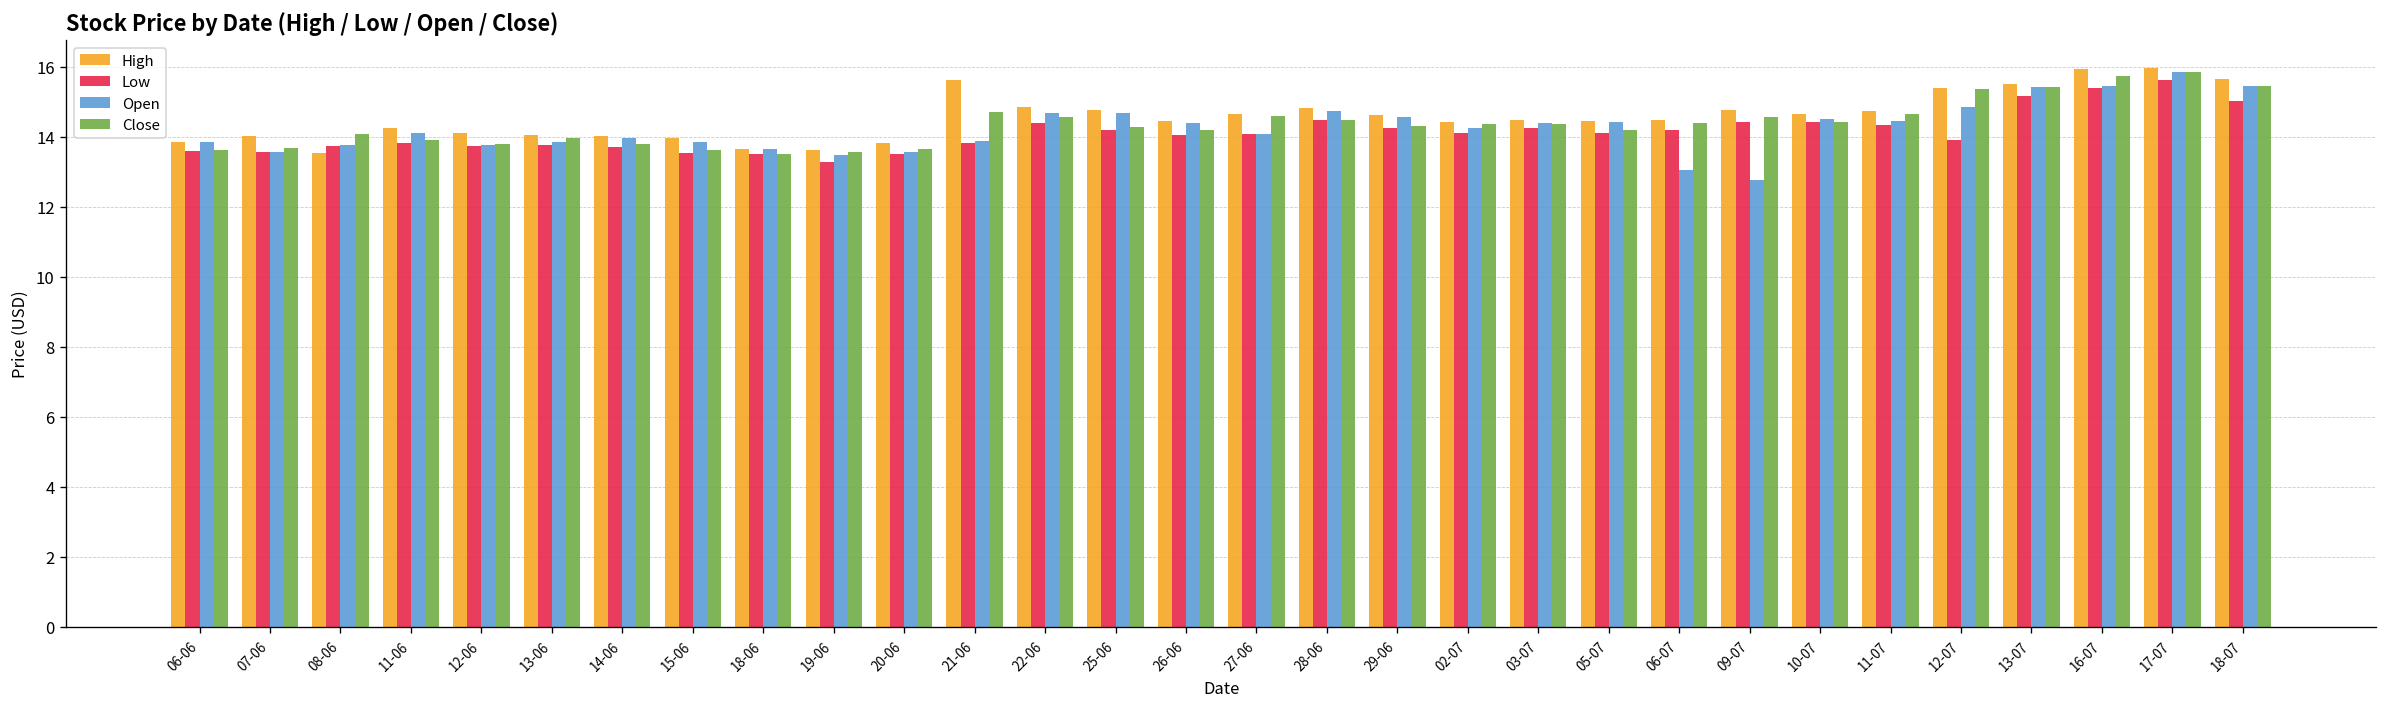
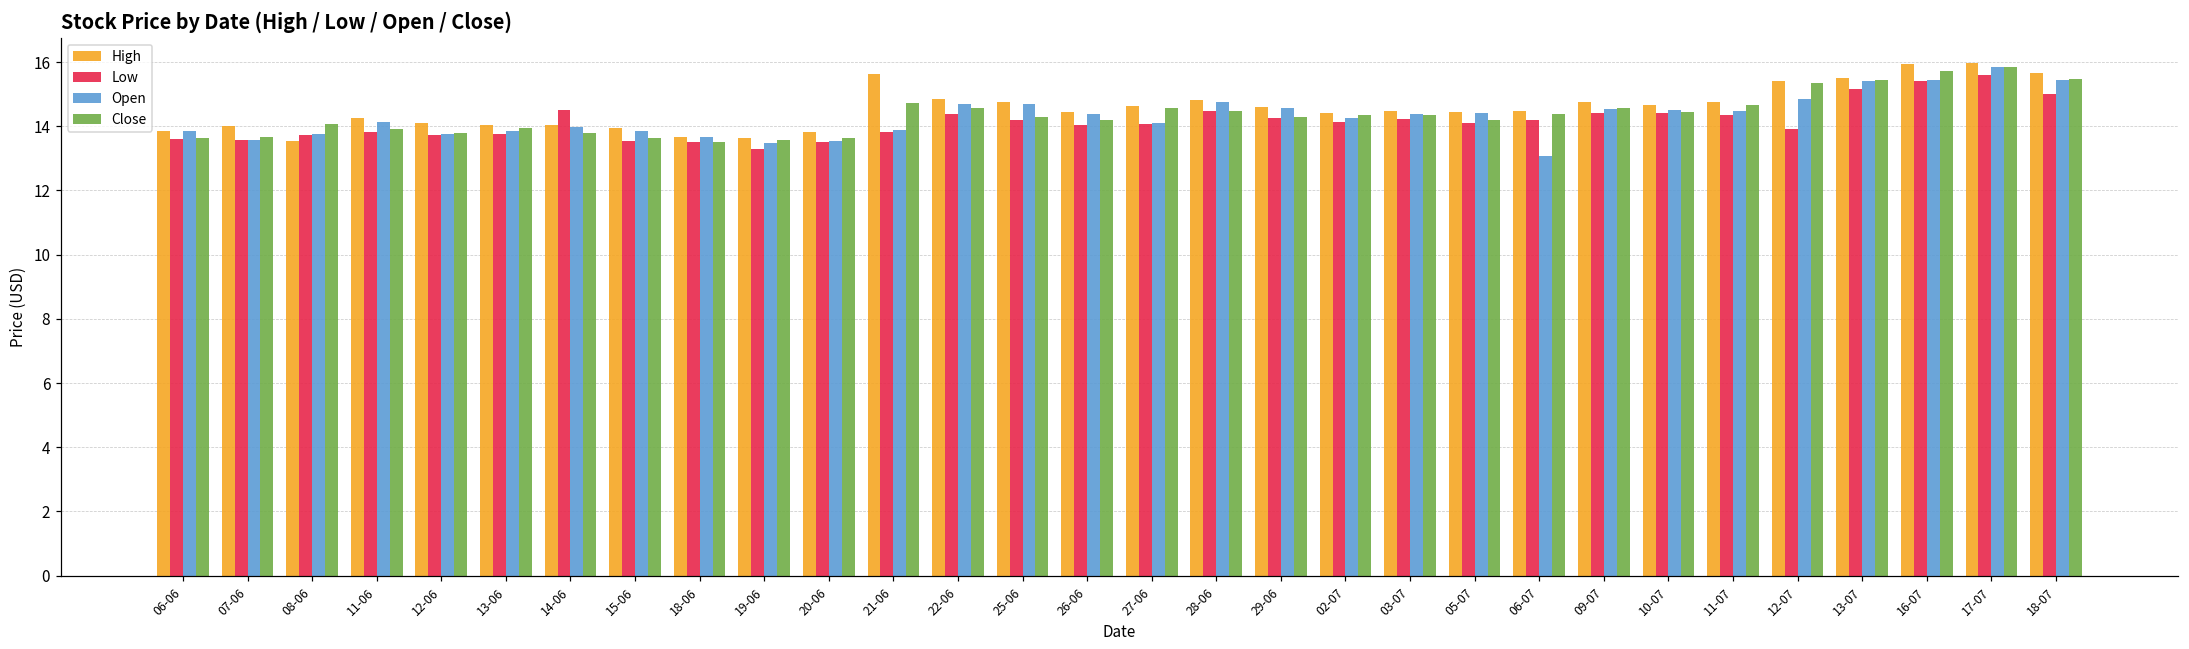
  {
    "High": {
      "06-06": 13.9,
      "07-06": 14.0,
      "08-06": 13.5,
      "11-06": 14.3,
      "12-06": 14.1,
      "13-06": 14.1,
      "14-06": 14.0,
      "15-06": 14.0,
      "18-06": 13.7,
      "19-06": 13.6,
      "20-06": 13.8,
      "21-06": 15.6,
      "22-06": 14.8,
      "25-06": 14.8,
      "26-06": 14.4,
      "27-06": 14.6,
      "28-06": 14.8,
      "29-06": 14.6,
      "02-07": 14.4,
      "03-07": 14.5,
      "05-07": 14.5,
      "06-07": 14.5,
      "09-07": 14.8,
      "10-07": 14.7,
      "11-07": 14.7,
      "12-07": 15.4,
      "13-07": 15.5,
      "16-07": 15.9,
      "17-07": 16.0,
      "18-07": 15.7
    },
    "Low": {
      "06-06": 13.6,
      "07-06": 13.6,
      "08-06": 13.7,
      "11-06": 13.8,
      "12-06": 13.7,
      "13-06": 13.8,
-     "14-06": 13.7,
+     "14-06": 14.5,
      "15-06": 13.5,
      "18-06": 13.5,
      "19-06": 13.3,
      "20-06": 13.5,
      "21-06": 13.8,
      "22-06": 14.4,
      "25-06": 14.2,
      "26-06": 14.1,
      "27-06": 14.1,
      "28-06": 14.5,
      "29-06": 14.3,
      "02-07": 14.1,
      "03-07": 14.2,
      "05-07": 14.1,
      "06-07": 14.2,
      "09-07": 14.4,
      "10-07": 14.4,
      "11-07": 14.3,
      "12-07": 13.9,
      "13-07": 15.2,
      "16-07": 15.4,
      "17-07": 15.6,
      "18-07": 15.0
    },
    "Open": {
      "06-06": 13.9,
      "07-06": 13.6,
      "08-06": 13.8,
      "11-06": 14.1,
      "12-06": 13.8,
      "13-06": 13.9,
      "14-06": 14.0,
      "15-06": 13.9,
      "18-06": 13.7,
      "19-06": 13.5,
      "20-06": 13.6,
      "21-06": 13.9,
      "22-06": 14.7,
      "25-06": 14.7,
      "26-06": 14.4,
      "27-06": 14.1,
      "28-06": 14.7,
      "29-06": 14.6,
      "02-07": 14.3,
      "03-07": 14.4,
      "05-07": 14.4,
      "06-07": 13.1,
-     "09-07": 12.8,
+     "09-07": 14.5,
      "10-07": 14.5,
      "11-07": 14.5,
      "12-07": 14.9,
      "13-07": 15.4,
      "16-07": 15.5,
      "17-07": 15.9,
      "18-07": 15.5
    },
    "Close": {
      "06-06": 13.6,
      "07-06": 13.7,
      "08-06": 14.1,
      "11-06": 13.9,
      "12-06": 13.8,
      "13-06": 14.0,
      "14-06": 13.8,
      "15-06": 13.6,
      "18-06": 13.5,
      "19-06": 13.6,
      "20-06": 13.6,
      "21-06": 14.7,
      "22-06": 14.6,
      "25-06": 14.3,
      "26-06": 14.2,
      "27-06": 14.6,
      "28-06": 14.5,
      "29-06": 14.3,
      "02-07": 14.4,
      "03-07": 14.4,
      "05-07": 14.2,
      "06-07": 14.4,
      "09-07": 14.6,
      "10-07": 14.4,
      "11-07": 14.7,
      "12-07": 15.4,
      "13-07": 15.4,
      "16-07": 15.7,
      "17-07": 15.8,
      "18-07": 15.5
    }
  }
